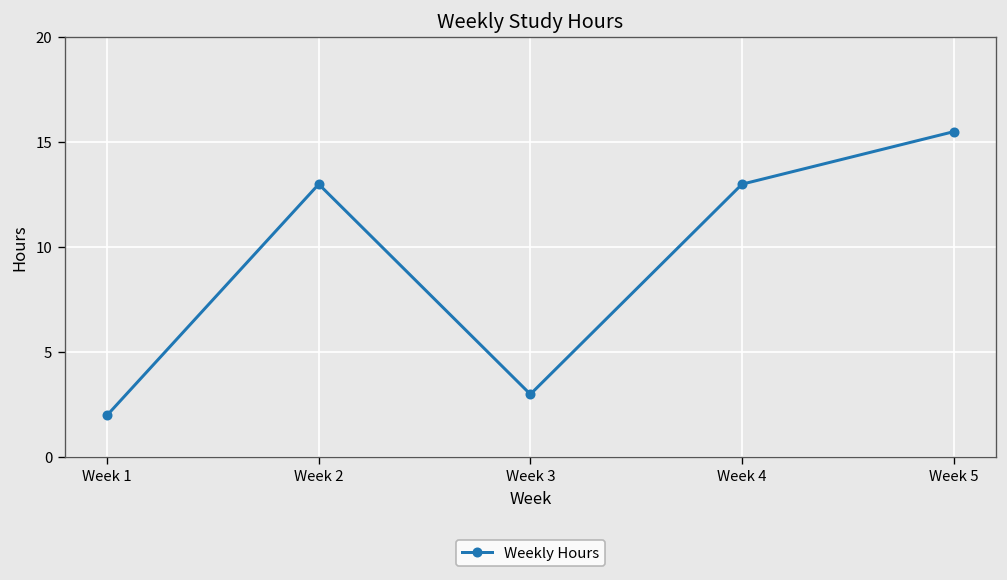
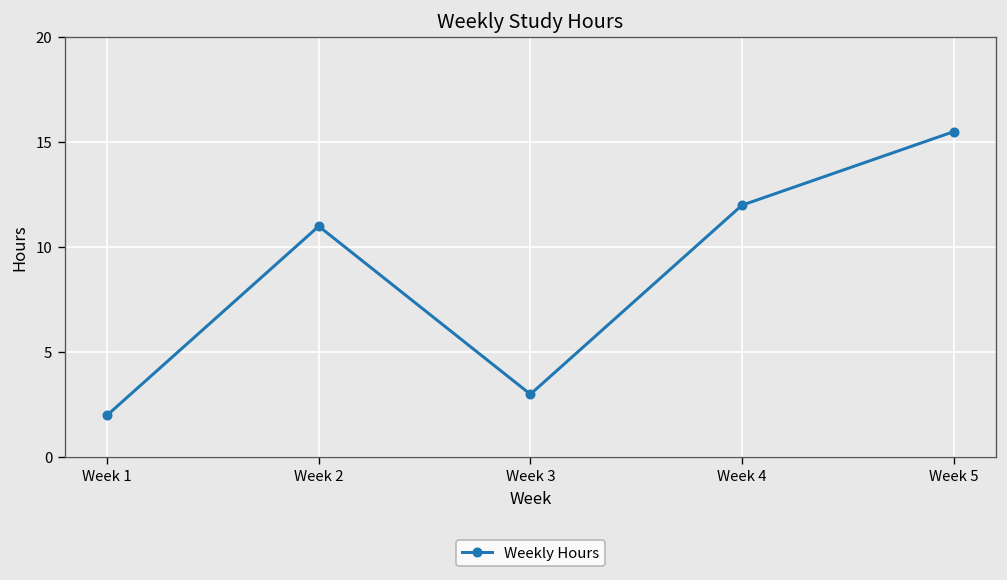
  {
    "Week 1": 2,
-   "Week 2": 13,
+   "Week 2": 11,
    "Week 3": 3,
-   "Week 4": 13,
+   "Week 4": 12,
    "Week 5": 15.5
  }
